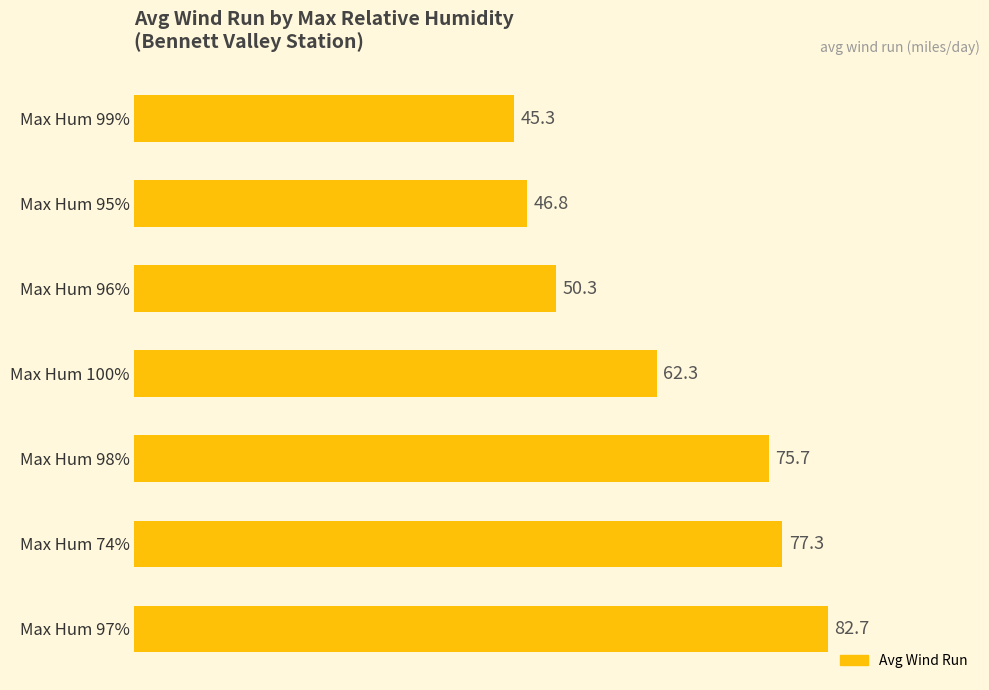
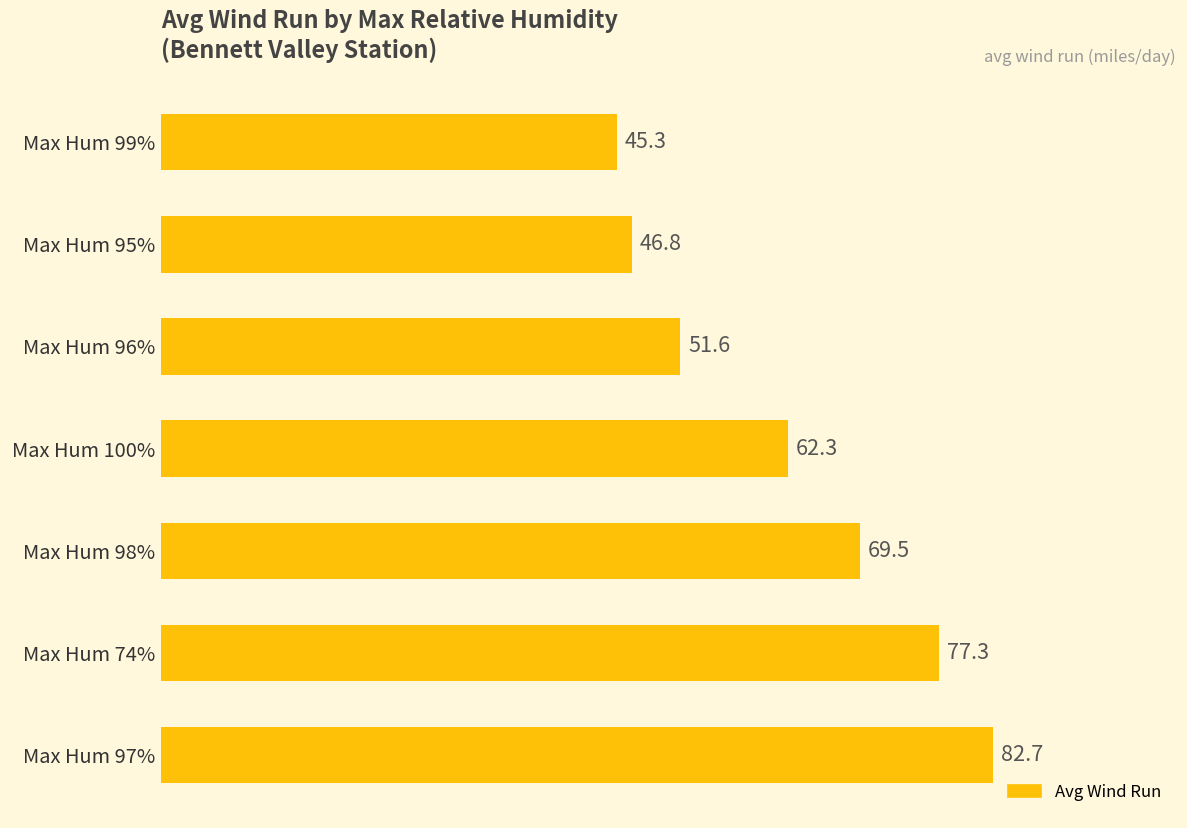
  {
    "Max Hum 99%": 45.3,
    "Max Hum 95%": 46.8,
-   "Max Hum 96%": 50.3,
+   "Max Hum 96%": 51.6,
    "Max Hum 100%": 62.3,
-   "Max Hum 98%": 75.7,
+   "Max Hum 98%": 69.5,
    "Max Hum 74%": 77.3,
    "Max Hum 97%": 82.7
  }
